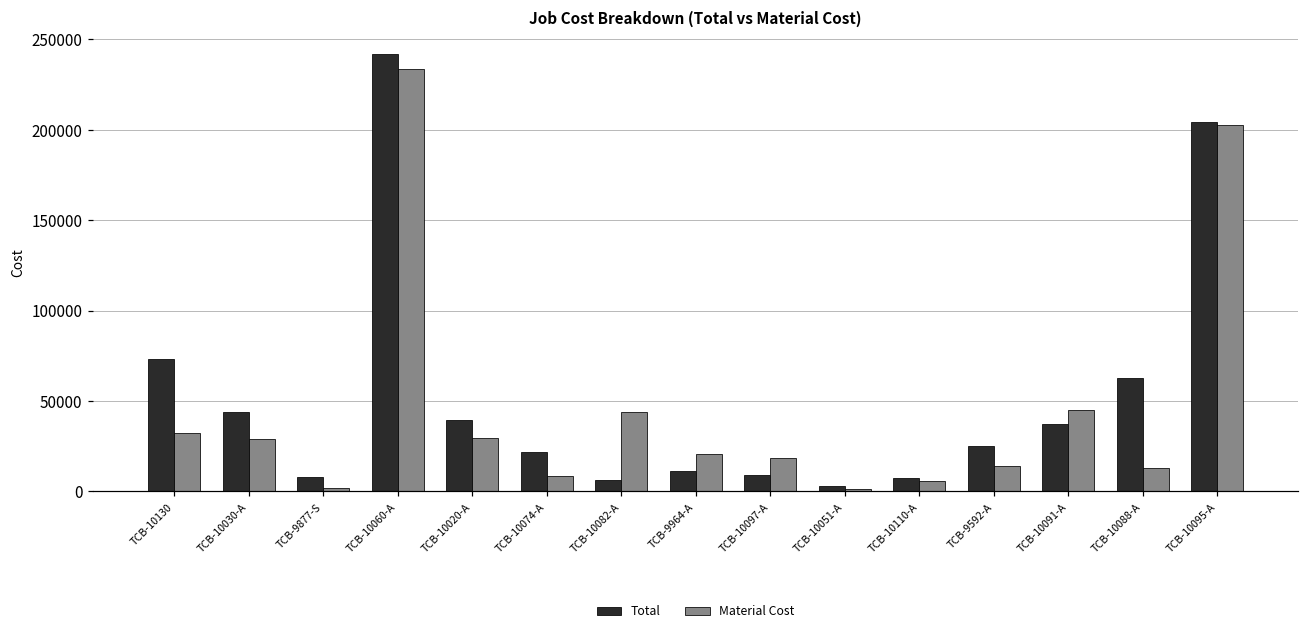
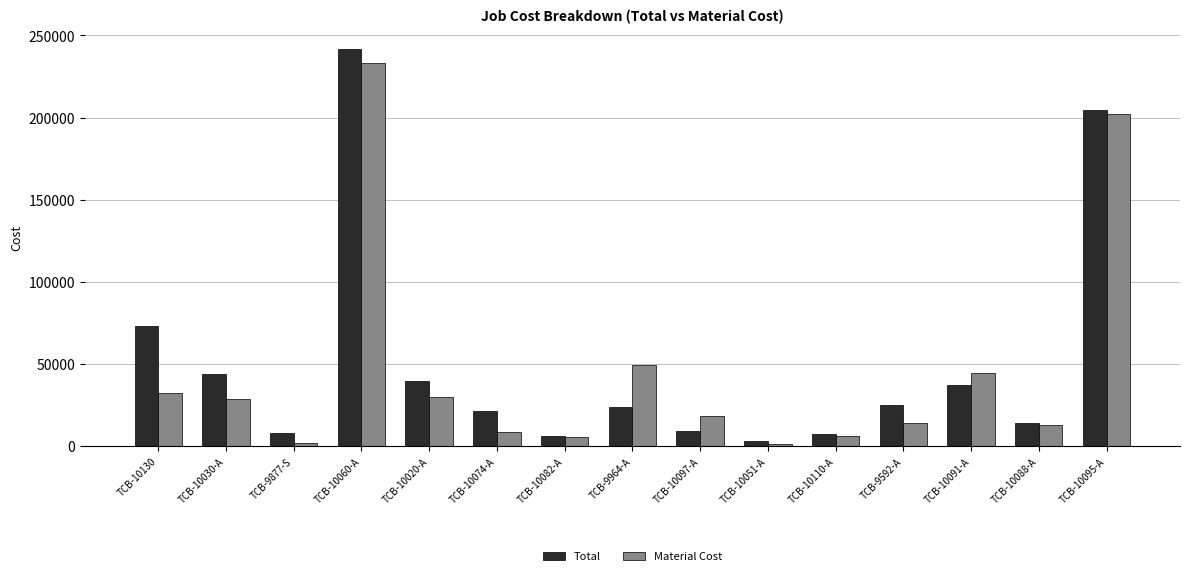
  {
    "Total": {
      "TCB-10130": 73000,
      "TCB-10030-A": 44000,
      "TCB-9877-S": 8000,
      "TCB-10060-A": 242000,
      "TCB-10020-A": 40000,
      "TCB-10074-A": 22000,
      "TCB-10082-A": 6000,
-     "TCB-9964-A": 11000,
+     "TCB-9964-A": 24000,
      "TCB-10097-A": 9000,
      "TCB-10051-A": 3000,
      "TCB-10110-A": 8000,
      "TCB-9592-A": 25000,
      "TCB-10091-A": 37000,
-     "TCB-10088-A": 63000,
+     "TCB-10088-A": 14000,
      "TCB-10095-A": 204000
    },
    "Material Cost": {
      "TCB-10130": 32000,
      "TCB-10030-A": 29000,
      "TCB-9877-S": 2000,
      "TCB-10060-A": 233000,
      "TCB-10020-A": 30000,
      "TCB-10074-A": 9000,
-     "TCB-10082-A": 44000,
-     "TCB-9964-A": 21000,
+     "TCB-10082-A": 5000,
+     "TCB-9964-A": 50000,
      "TCB-10097-A": 18000,
      "TCB-10110-A": 6000,
      "TCB-9592-A": 14000,
      "TCB-10091-A": 45000,
      "TCB-10088-A": 13000,
      "TCB-10095-A": 203000
    }
  }
